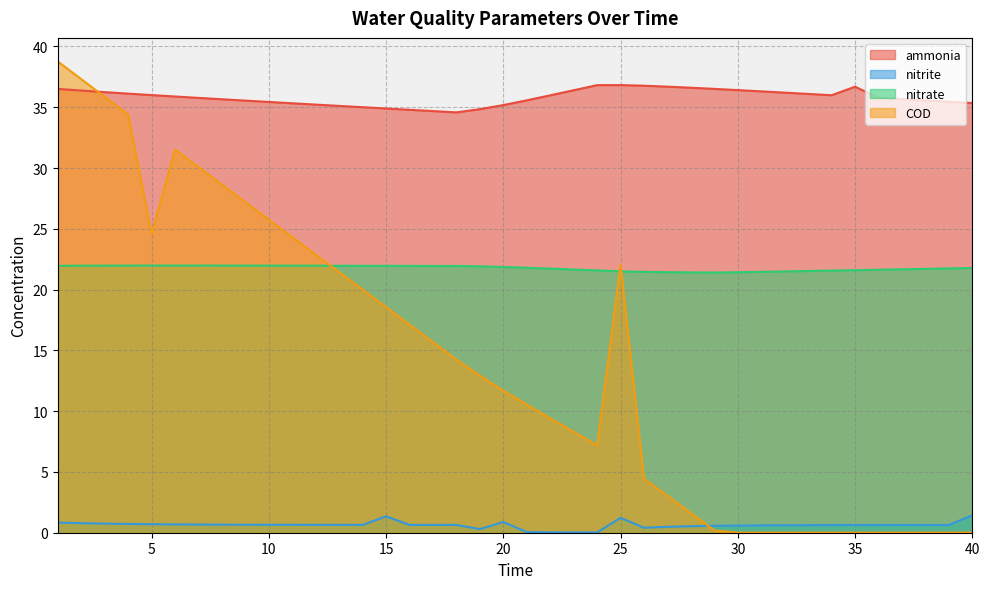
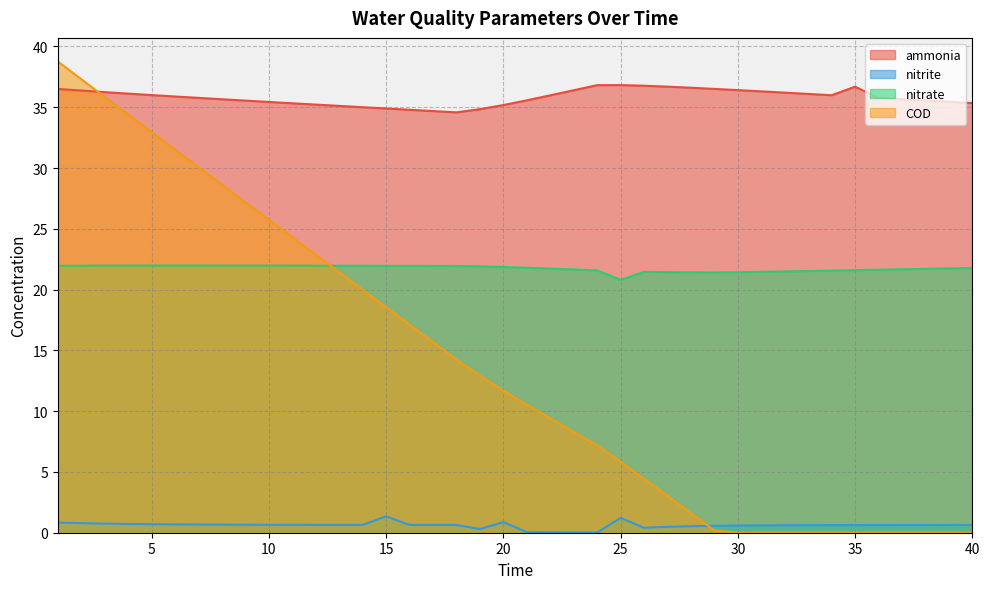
  {
    "ammonia": {
      "5": 36.0,
      "10": 35.4,
      "15": 34.9,
      "20": 35.2,
      "25": 36.8,
      "30": 36.4,
      "35": 36.7,
      "40": 35.3
    },
    "nitrite": {
      "5": 0.7,
      "10": 0.7,
      "15": 1.3,
      "20": 0.9,
      "25": 1.2,
      "30": 0.6,
      "35": 0.6,
-     "40": 1.4
+     "40": 0.6
    },
    "nitrate": {
      "5": 22.0,
      "10": 22.0,
      "15": 22.0,
      "20": 21.9,
-     "25": 21.5,
+     "25": 20.8,
      "30": 21.4,
      "35": 21.6,
      "40": 21.8
    },
    "COD": {
-     "5": 24.6,
+     "5": 33.0,
      "10": 25.8,
      "15": 18.6,
      "20": 11.7,
-     "25": 22.1,
+     "25": 5.8,
      "30": 0.0,
      "35": 0.0,
      "40": 0.0
    }
  }
